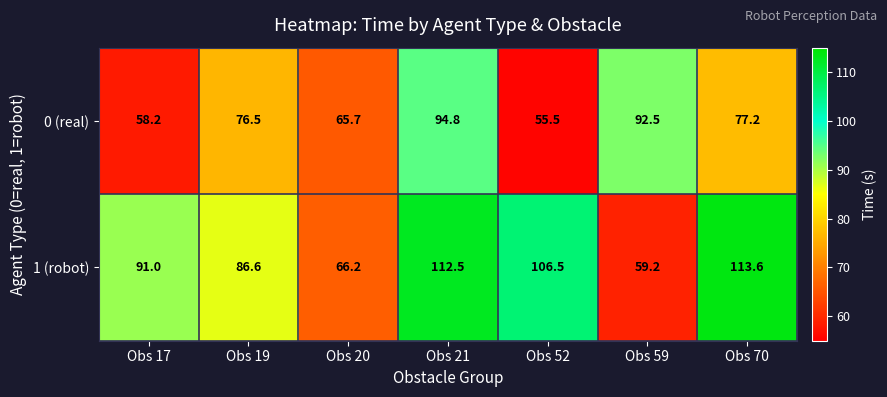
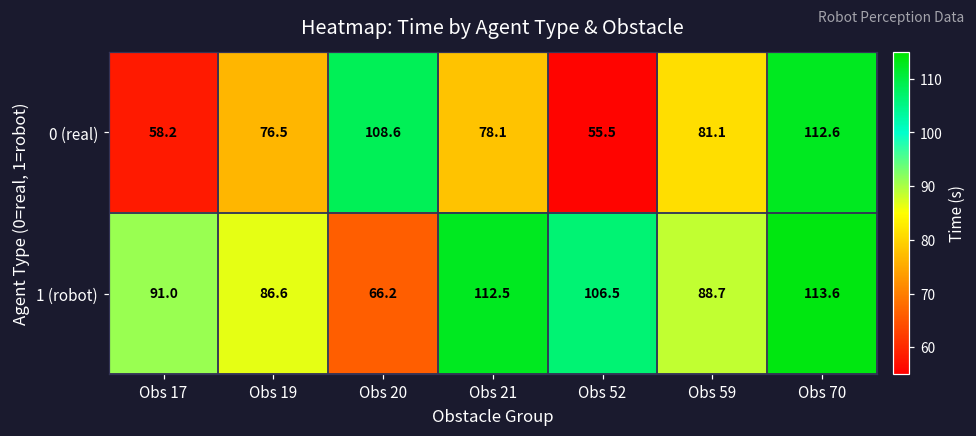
  {
    "0 (real)": {
      "Obs 17": 58.2,
      "Obs 19": 76.5,
-     "Obs 20": 65.7,
-     "Obs 21": 94.8,
+     "Obs 20": 108.6,
+     "Obs 21": 78.1,
      "Obs 52": 55.5,
-     "Obs 59": 92.5,
-     "Obs 70": 77.2
+     "Obs 59": 81.1,
+     "Obs 70": 112.6
    },
    "1 (robot)": {
      "Obs 17": 91.0,
      "Obs 19": 86.6,
      "Obs 20": 66.2,
      "Obs 21": 112.5,
      "Obs 52": 106.5,
-     "Obs 59": 59.2,
+     "Obs 59": 88.7,
      "Obs 70": 113.6
    }
  }
